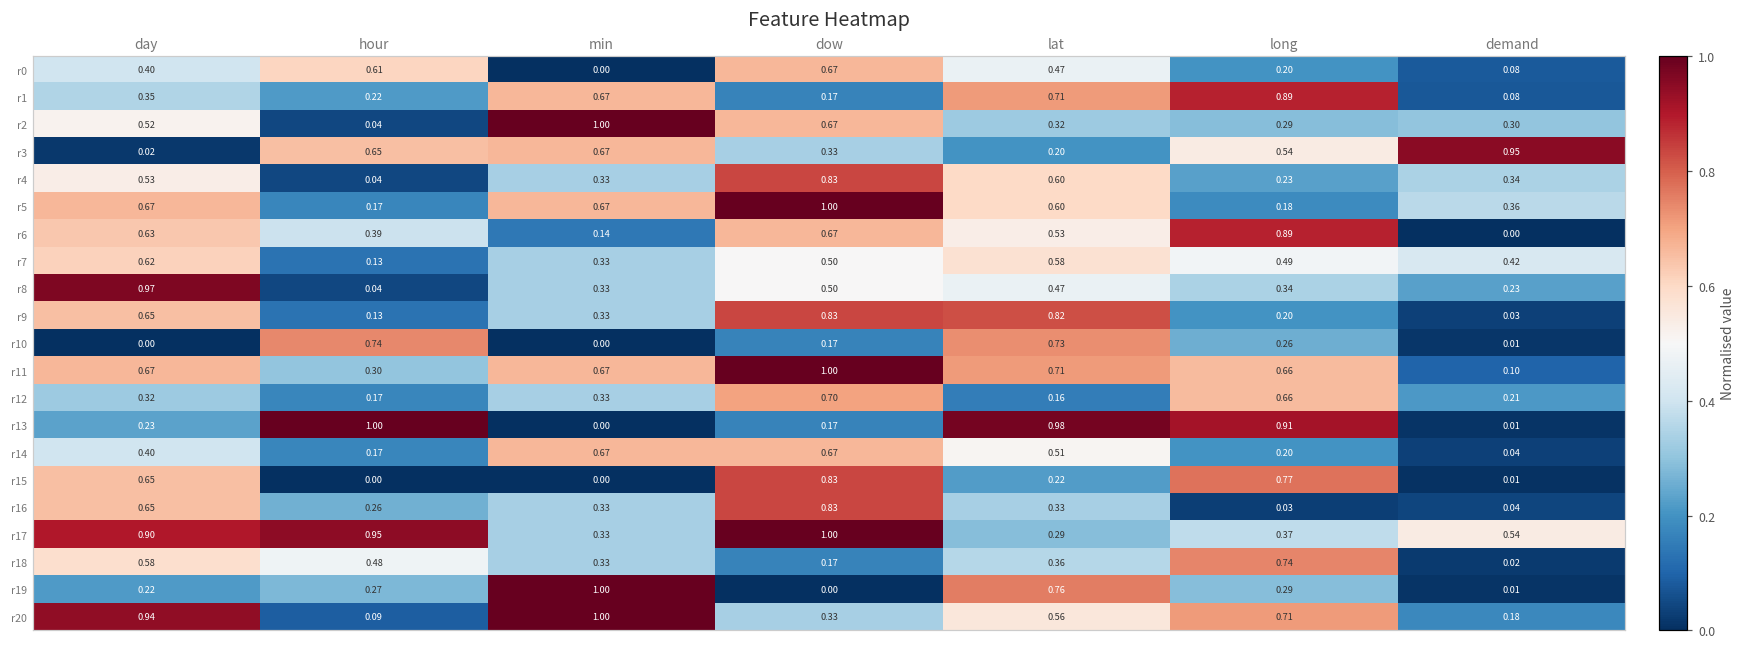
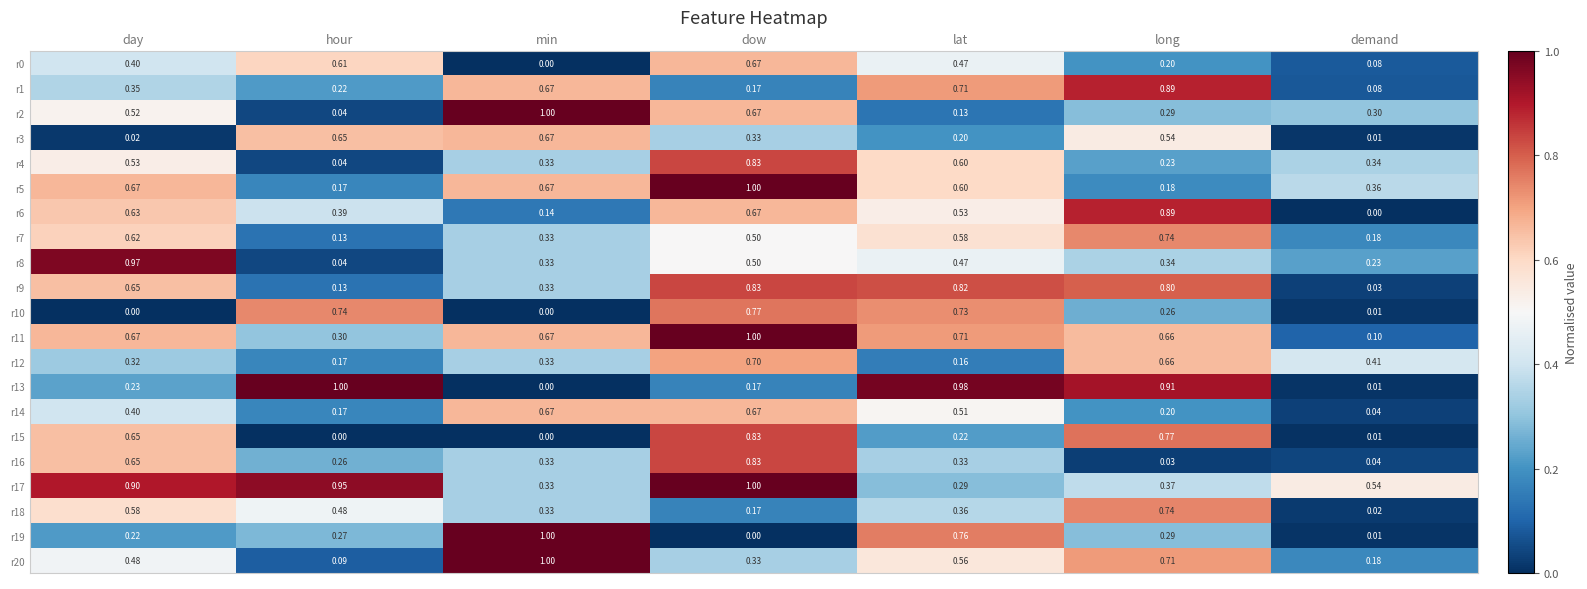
  {
    "r0": {
      "day": 0.40,
      "hour": 0.61,
      "min": 0.00,
      "dow": 0.67,
      "lat": 0.47,
      "long": 0.20,
      "demand": 0.08
    },
    "r1": {
      "day": 0.35,
      "hour": 0.22,
      "min": 0.67,
      "dow": 0.17,
      "lat": 0.71,
      "long": 0.89,
      "demand": 0.08
    },
    "r2": {
      "day": 0.52,
      "hour": 0.04,
      "min": 1.00,
      "dow": 0.67,
-     "lat": 0.32,
+     "lat": 0.13,
      "long": 0.29,
      "demand": 0.30
    },
    "r3": {
      "day": 0.02,
      "hour": 0.65,
      "min": 0.67,
      "dow": 0.33,
      "lat": 0.20,
      "long": 0.54,
-     "demand": 0.95
+     "demand": 0.01
    },
    "r4": {
      "day": 0.53,
      "hour": 0.04,
      "min": 0.33,
      "dow": 0.83,
      "lat": 0.60,
      "long": 0.23,
      "demand": 0.34
    },
    "r5": {
      "day": 0.67,
      "hour": 0.17,
      "min": 0.67,
      "dow": 1.00,
      "lat": 0.60,
      "long": 0.18,
      "demand": 0.36
    },
    "r6": {
      "day": 0.63,
      "hour": 0.39,
      "min": 0.14,
      "dow": 0.67,
      "lat": 0.53,
      "long": 0.89,
      "demand": 0.00
    },
    "r7": {
      "day": 0.62,
      "hour": 0.13,
      "min": 0.33,
      "dow": 0.50,
      "lat": 0.58,
-     "long": 0.49,
-     "demand": 0.42
+     "long": 0.74,
+     "demand": 0.18
    },
    "r8": {
      "day": 0.97,
      "hour": 0.04,
      "min": 0.33,
      "dow": 0.50,
      "lat": 0.47,
      "long": 0.34,
      "demand": 0.23
    },
    "r9": {
      "day": 0.65,
      "hour": 0.13,
      "min": 0.33,
      "dow": 0.83,
      "lat": 0.82,
-     "long": 0.20,
+     "long": 0.80,
      "demand": 0.03
    },
    "r10": {
      "day": 0.00,
      "hour": 0.74,
      "min": 0.00,
-     "dow": 0.17,
+     "dow": 0.77,
      "lat": 0.73,
      "long": 0.26,
      "demand": 0.01
    },
    "r11": {
      "day": 0.67,
      "hour": 0.30,
      "min": 0.67,
      "dow": 1.00,
      "lat": 0.71,
      "long": 0.66,
      "demand": 0.10
    },
    "r12": {
      "day": 0.32,
      "hour": 0.17,
      "min": 0.33,
      "dow": 0.70,
      "lat": 0.16,
      "long": 0.66,
-     "demand": 0.21
+     "demand": 0.41
    },
    "r13": {
      "day": 0.23,
      "hour": 1.00,
      "min": 0.00,
      "dow": 0.17,
      "lat": 0.98,
      "long": 0.91,
      "demand": 0.01
    },
    "r14": {
      "day": 0.40,
      "hour": 0.17,
      "min": 0.67,
      "dow": 0.67,
      "lat": 0.51,
      "long": 0.20,
      "demand": 0.04
    },
    "r15": {
      "day": 0.65,
      "hour": 0.00,
      "min": 0.00,
      "dow": 0.83,
      "lat": 0.22,
      "long": 0.77,
      "demand": 0.01
    },
    "r16": {
      "day": 0.65,
      "hour": 0.26,
      "min": 0.33,
      "dow": 0.83,
      "lat": 0.33,
      "long": 0.03,
      "demand": 0.04
    },
    "r17": {
      "day": 0.90,
      "hour": 0.95,
      "min": 0.33,
      "dow": 1.00,
      "lat": 0.29,
      "long": 0.37,
      "demand": 0.54
    },
    "r18": {
      "day": 0.58,
      "hour": 0.48,
      "min": 0.33,
      "dow": 0.17,
      "lat": 0.36,
      "long": 0.74,
      "demand": 0.02
    },
    "r19": {
      "day": 0.22,
      "hour": 0.27,
      "min": 1.00,
      "dow": 0.00,
      "lat": 0.76,
      "long": 0.29,
      "demand": 0.01
    },
    "r20": {
-     "day": 0.94,
+     "day": 0.48,
      "hour": 0.09,
      "min": 1.00,
      "dow": 0.33,
      "lat": 0.56,
      "long": 0.71,
      "demand": 0.18
    }
  }
